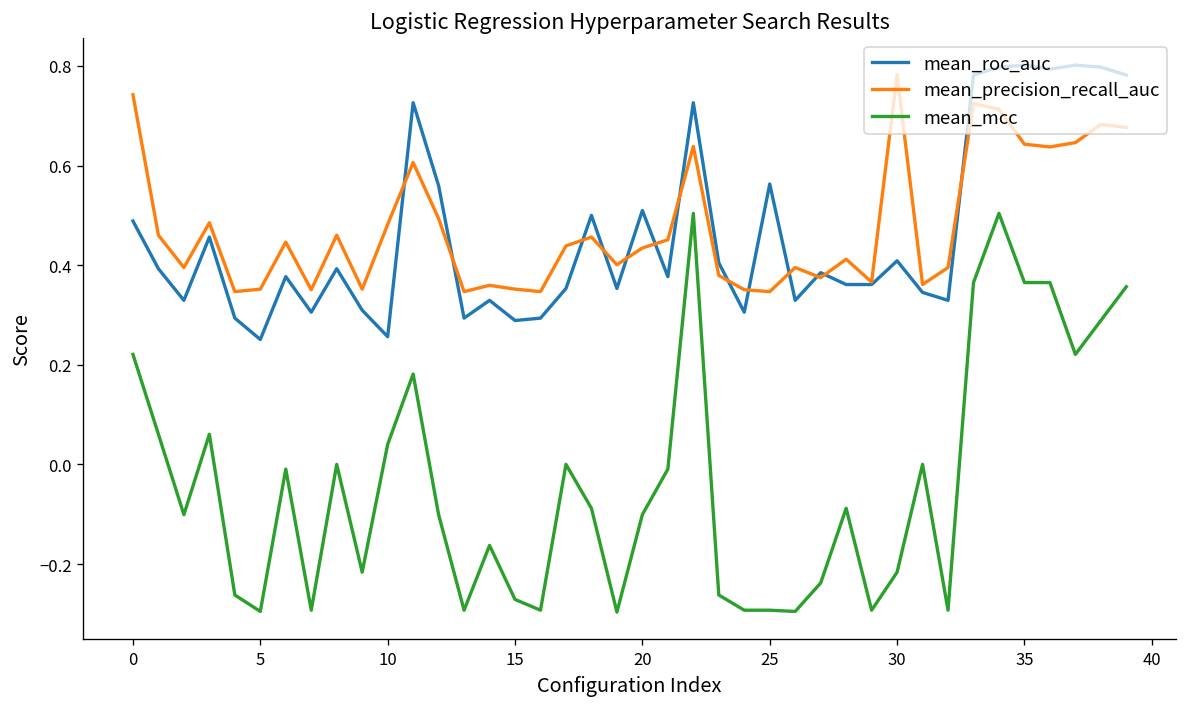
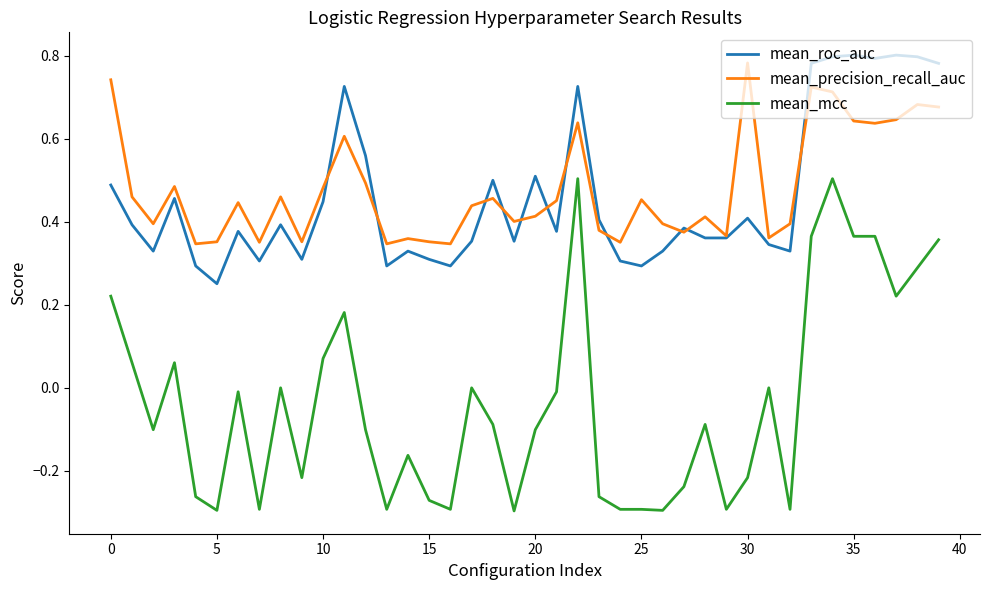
  {
    "mean_roc_auc": {
      "0": 0.49,
      "5": 0.25,
-     "10": 0.26,
-     "15": 0.29,
+     "10": 0.45,
+     "15": 0.31,
      "20": 0.51,
-     "25": 0.56,
+     "25": 0.29,
      "30": 0.41
    },
    "mean_precision_recall_auc": {
      "0": 0.74,
      "5": 0.35,
      "10": 0.48,
      "15": 0.35,
-     "20": 0.43,
-     "25": 0.35,
+     "20": 0.41,
+     "25": 0.45,
      "35": 0.64
    },
    "mean_mcc": {
      "0": 0.22,
      "5": -0.30,
-     "10": 0.04,
+     "10": 0.07,
      "15": -0.27,
      "20": -0.10,
      "25": -0.29,
      "30": -0.22,
      "35": 0.37
    }
  }
